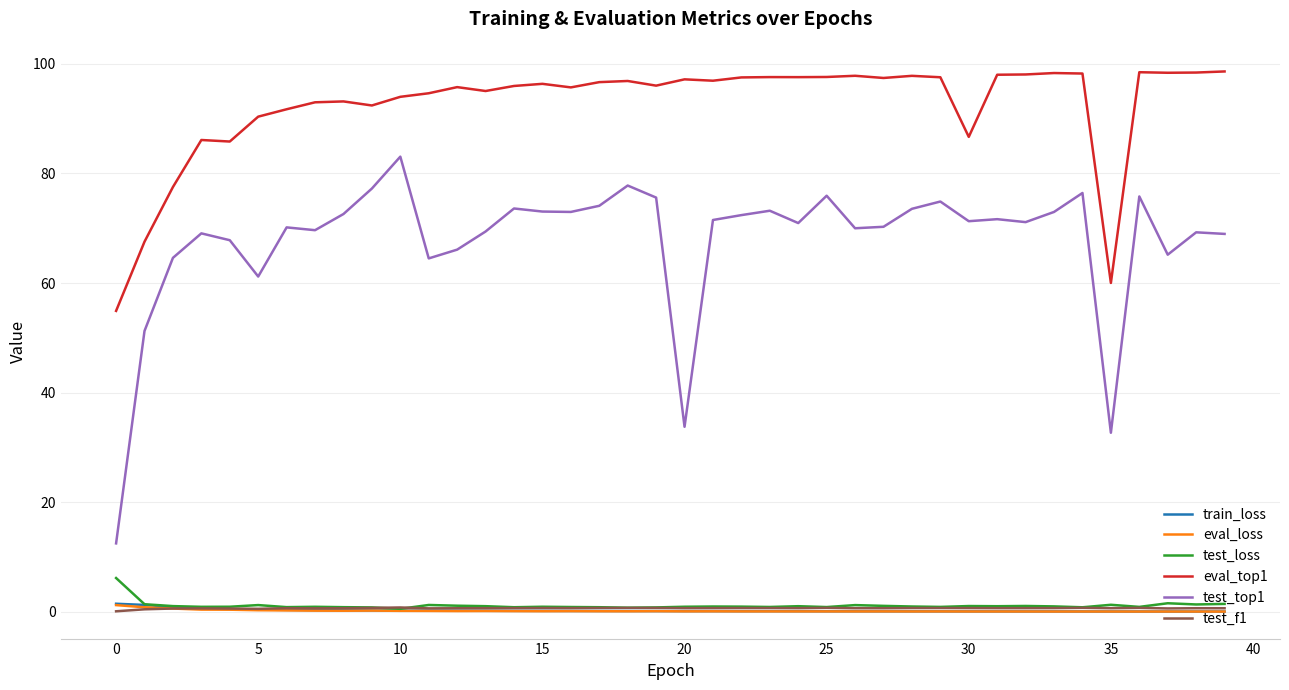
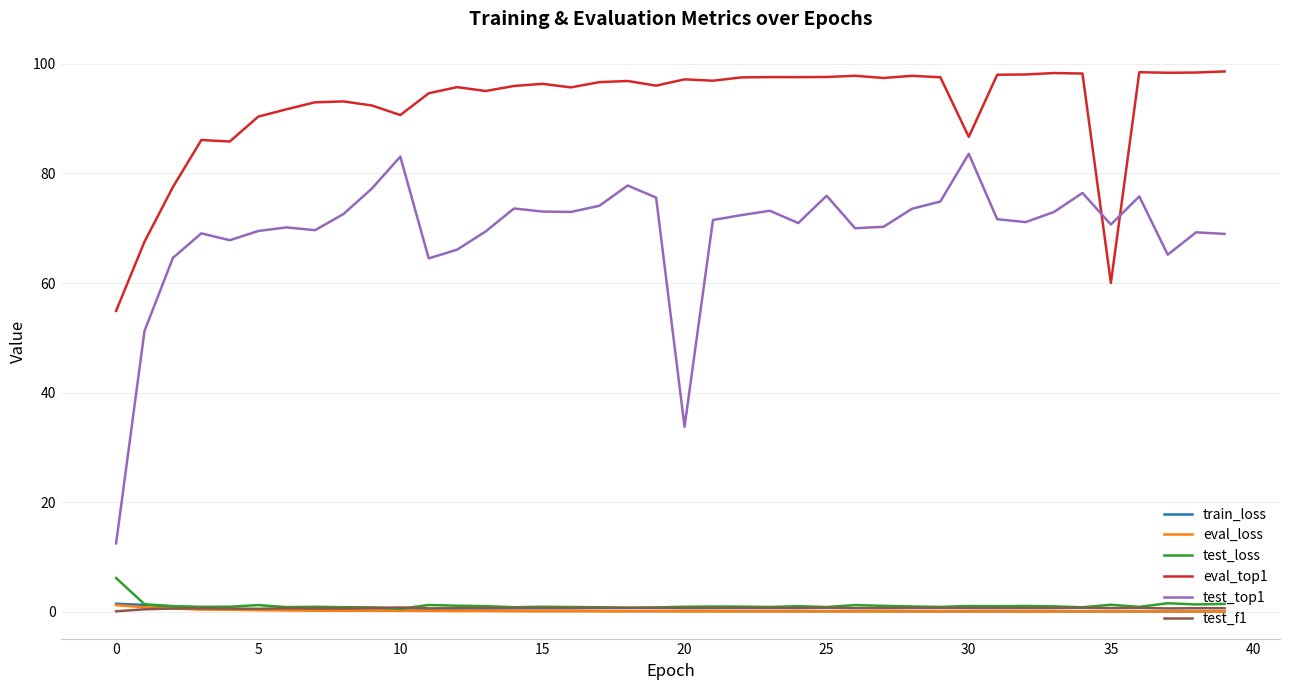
  {
    "test_loss": {
      "0": 6,
      "5": 1,
      "35": 1
    },
    "eval_top1": {
      "0": 55,
      "5": 90,
-     "10": 94,
+     "10": 91,
      "15": 96,
      "20": 97,
      "25": 98,
      "30": 87,
      "35": 60
    },
    "test_top1": {
      "0": 12,
-     "5": 61,
+     "5": 70,
      "10": 83,
      "15": 73,
      "20": 34,
      "25": 76,
-     "30": 71,
-     "35": 33
+     "30": 84,
+     "35": 71
    },
    "test_f1": {
      "0": 0,
      "35": 1
    }
  }
